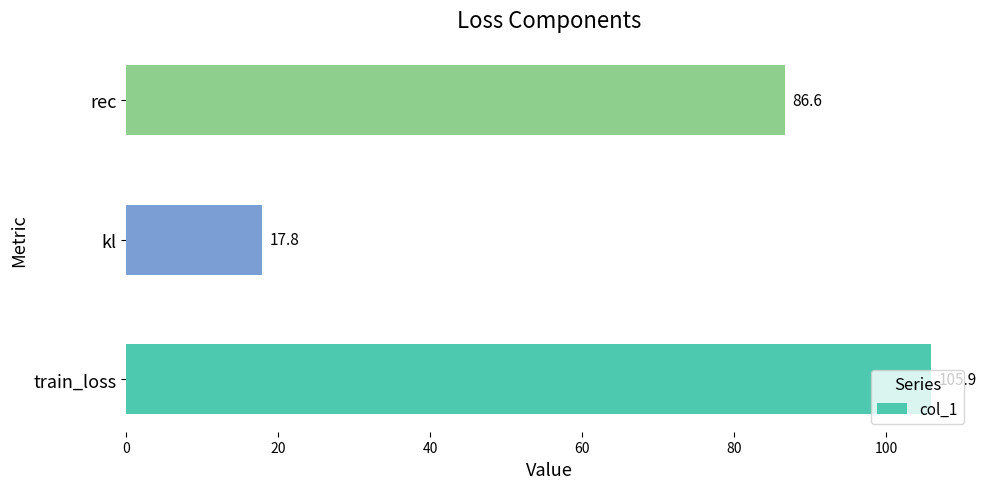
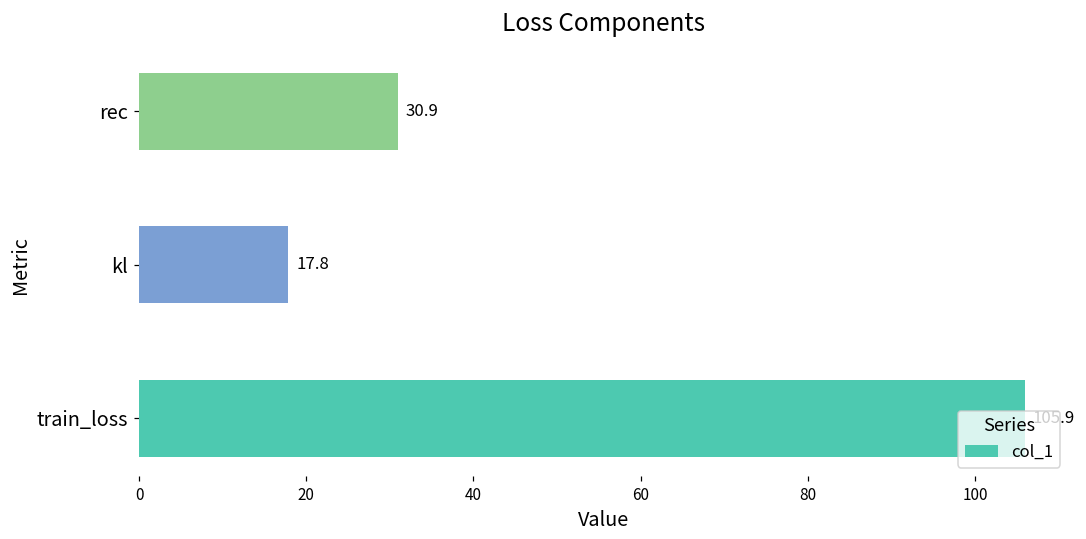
  {
-   "rec": 86.6,
+   "rec": 30.9,
    "kl": 17.8
  }
